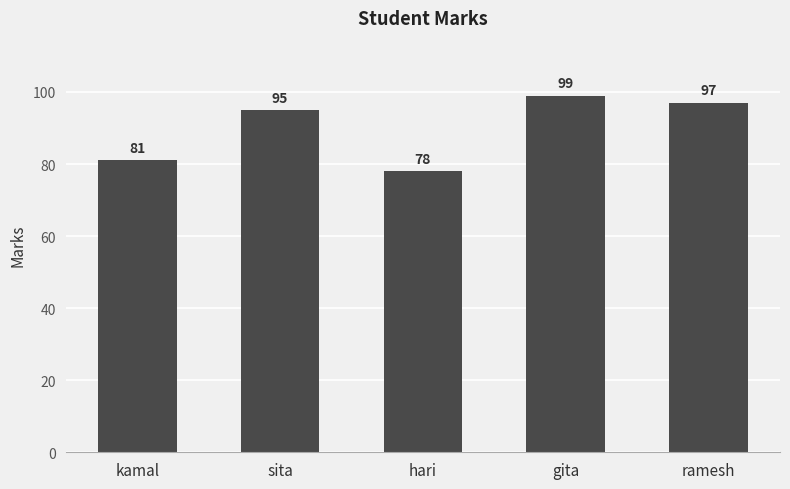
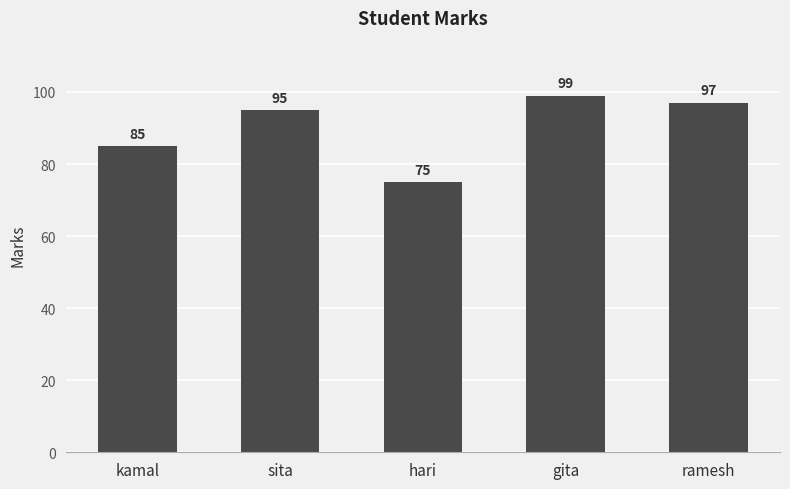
  {
-   "kamal": 81,
+   "kamal": 85,
    "sita": 95,
-   "hari": 78,
+   "hari": 75,
    "gita": 99,
    "ramesh": 97
  }
